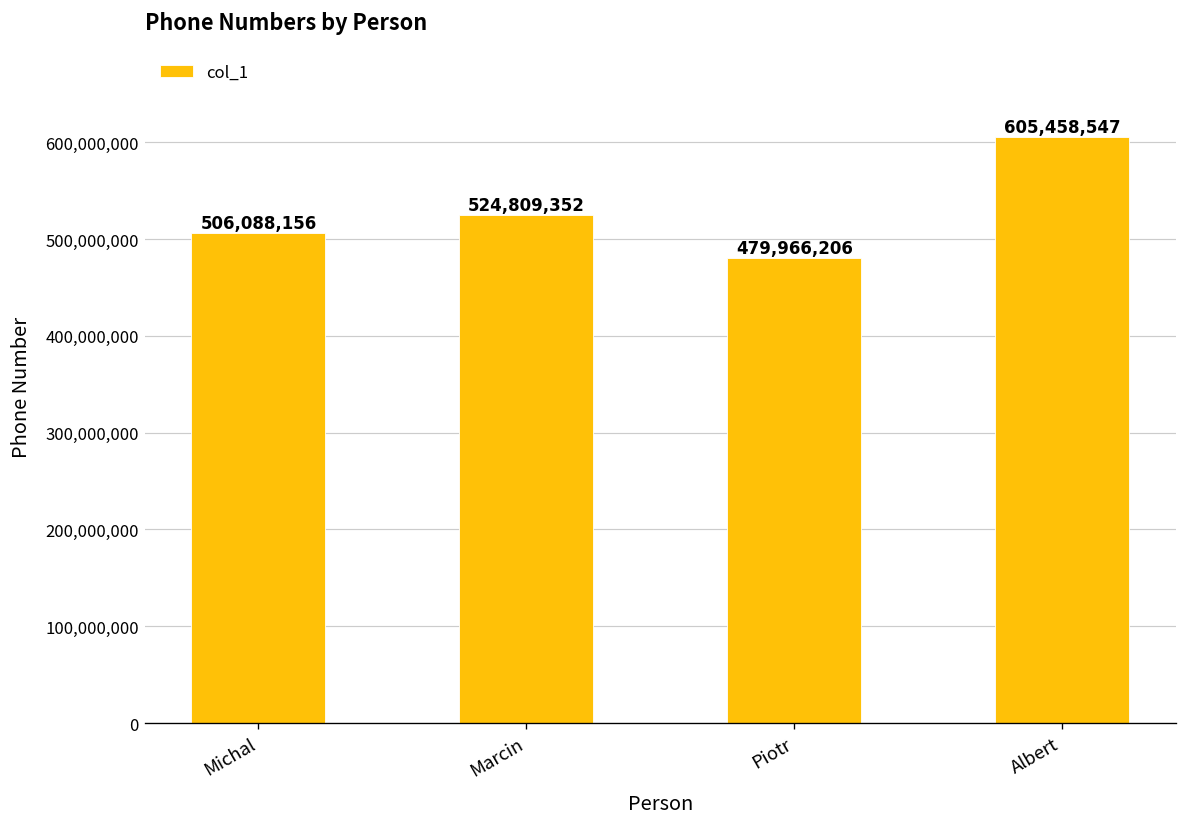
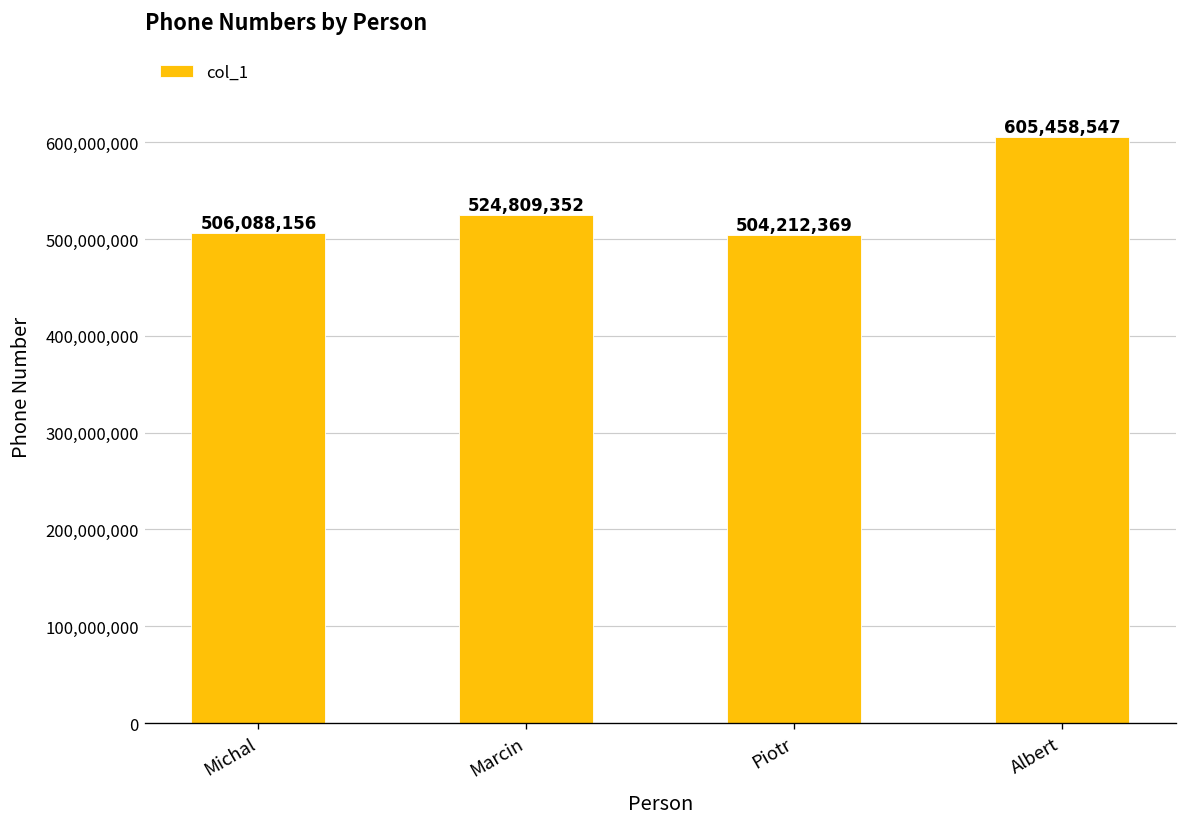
  {
    "Michal": "506,088,156",
    "Marcin": "524,809,352",
-   "Piotr": "479,966,206",
+   "Piotr": "504,212,369",
    "Albert": "605,458,547"
  }
